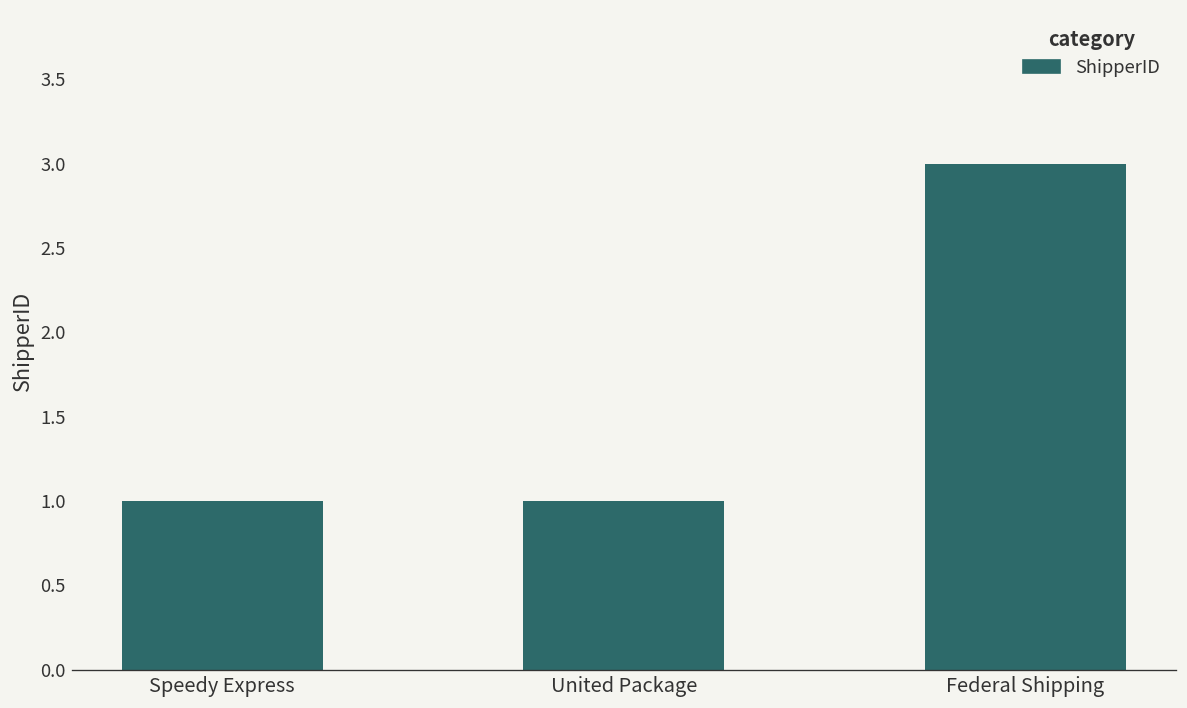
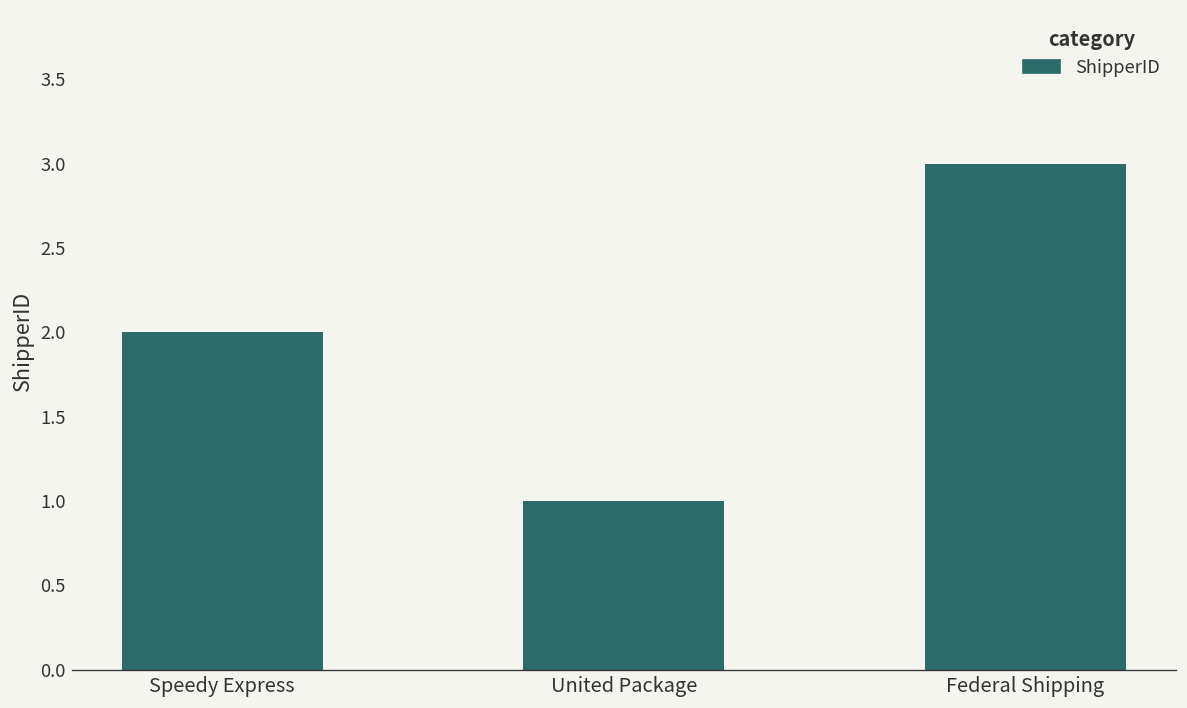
  {
-   "Speedy Express": 1,
+   "Speedy Express": 2,
    "United Package": 1,
    "Federal Shipping": 3
  }
